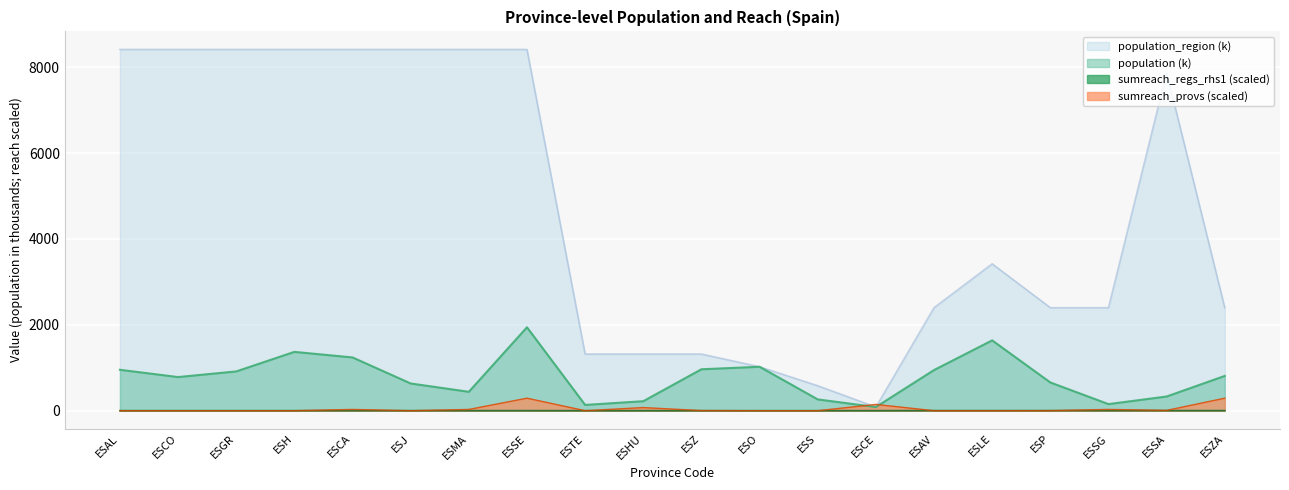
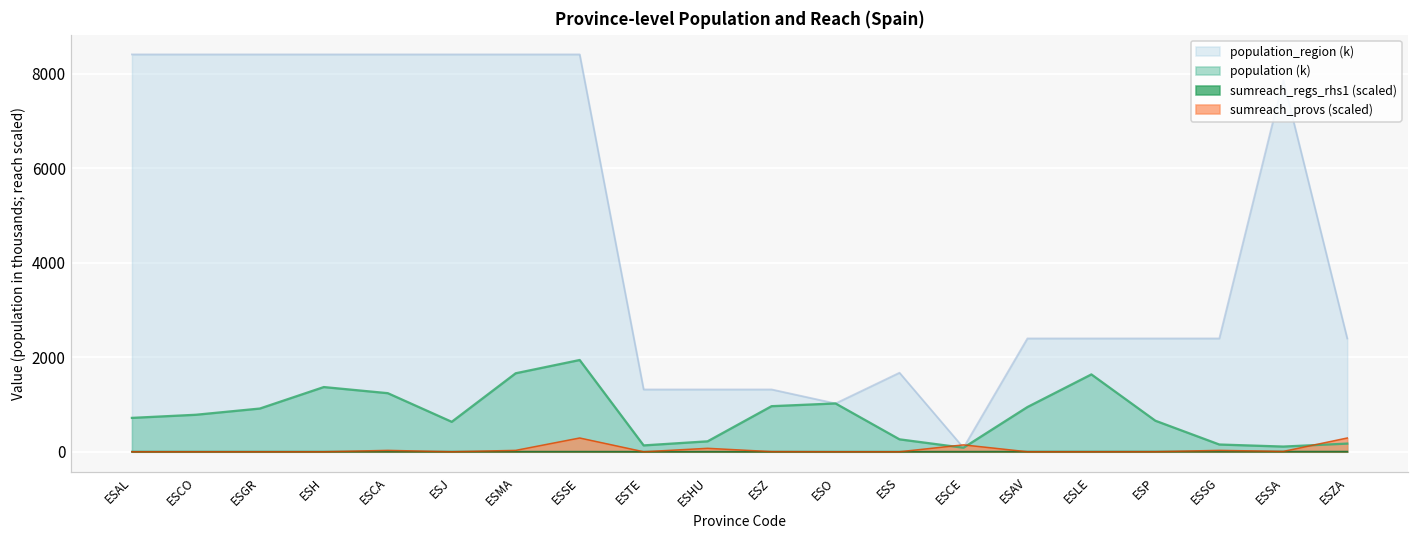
  {
    "population_region (k)": {
      "ESAL": 8400,
      "ESCO": 8400,
      "ESGR": 8400,
      "ESH": 8400,
      "ESCA": 8400,
      "ESJ": 8400,
      "ESMA": 8400,
      "ESSE": 8400,
      "ESTE": 1300,
      "ESHU": 1300,
      "ESZ": 1300,
-     "ESS": 600,
+     "ESS": 1700,
      "ESAV": 2400,
-     "ESLE": 3400,
+     "ESLE": 2400,
      "ESP": 2400,
      "ESSG": 2400,
      "ESZA": 2400
    },
    "population (k)": {
-     "ESAL": 1000,
+     "ESAL": 700,
      "ESCO": 800,
      "ESGR": 900,
      "ESH": 1400,
      "ESCA": 1200,
      "ESJ": 600,
-     "ESMA": 400,
+     "ESMA": 1700,
      "ESSE": 1900,
      "ESTE": 100,
      "ESHU": 200,
      "ESZ": 1000,
      "ESS": 300,
      "ESAV": 900,
      "ESLE": 1600,
      "ESP": 700,
      "ESSG": 200,
-     "ESSA": 300,
-     "ESZA": 800
+     "ESSA": 100,
+     "ESZA": 200
    },
    "sumreach_regs_rhs1 (scaled)": {
      "ESSE": 0,
      "ESHU": 0,
      "ESCE": 0,
      "ESZA": 0
    },
    "sumreach_provs (scaled)": {
      "ESSE": 300,
      "ESHU": 100,
      "ESCE": 100,
      "ESZA": 300
    }
  }
